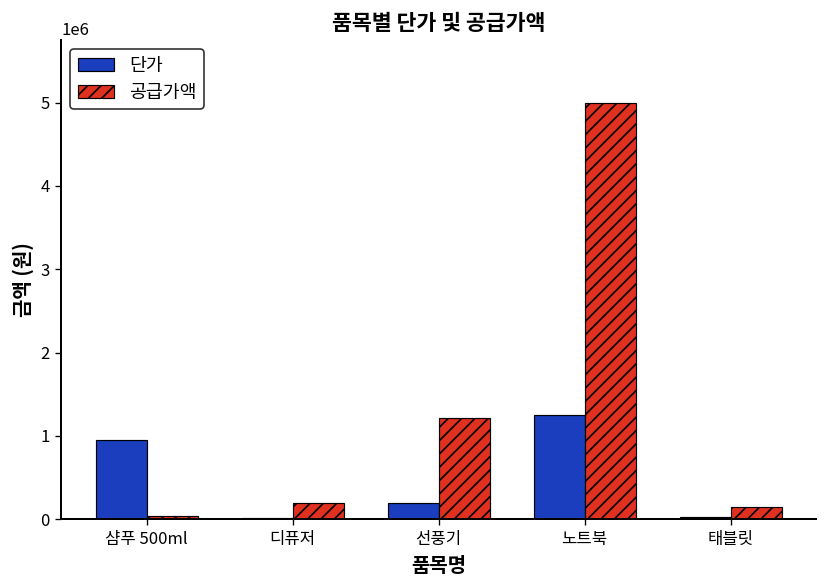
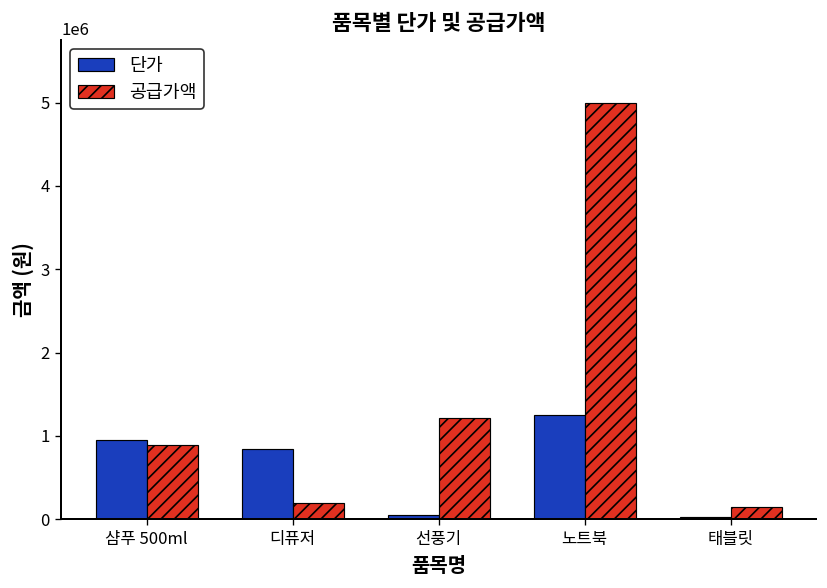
  {
    "단가": {
      "샴푸 500ml": 1000000,
-     "디퓨저": 0,
-     "선풍기": 200000,
+     "디퓨저": 800000,
+     "선풍기": 100000,
      "노트북": 1300000
    },
    "공급가액": {
-     "샴푸 500ml": 0,
+     "샴푸 500ml": 900000,
      "디퓨저": 200000,
      "선풍기": 1200000,
      "노트북": 5000000,
      "태블릿": 200000
    }
  }
